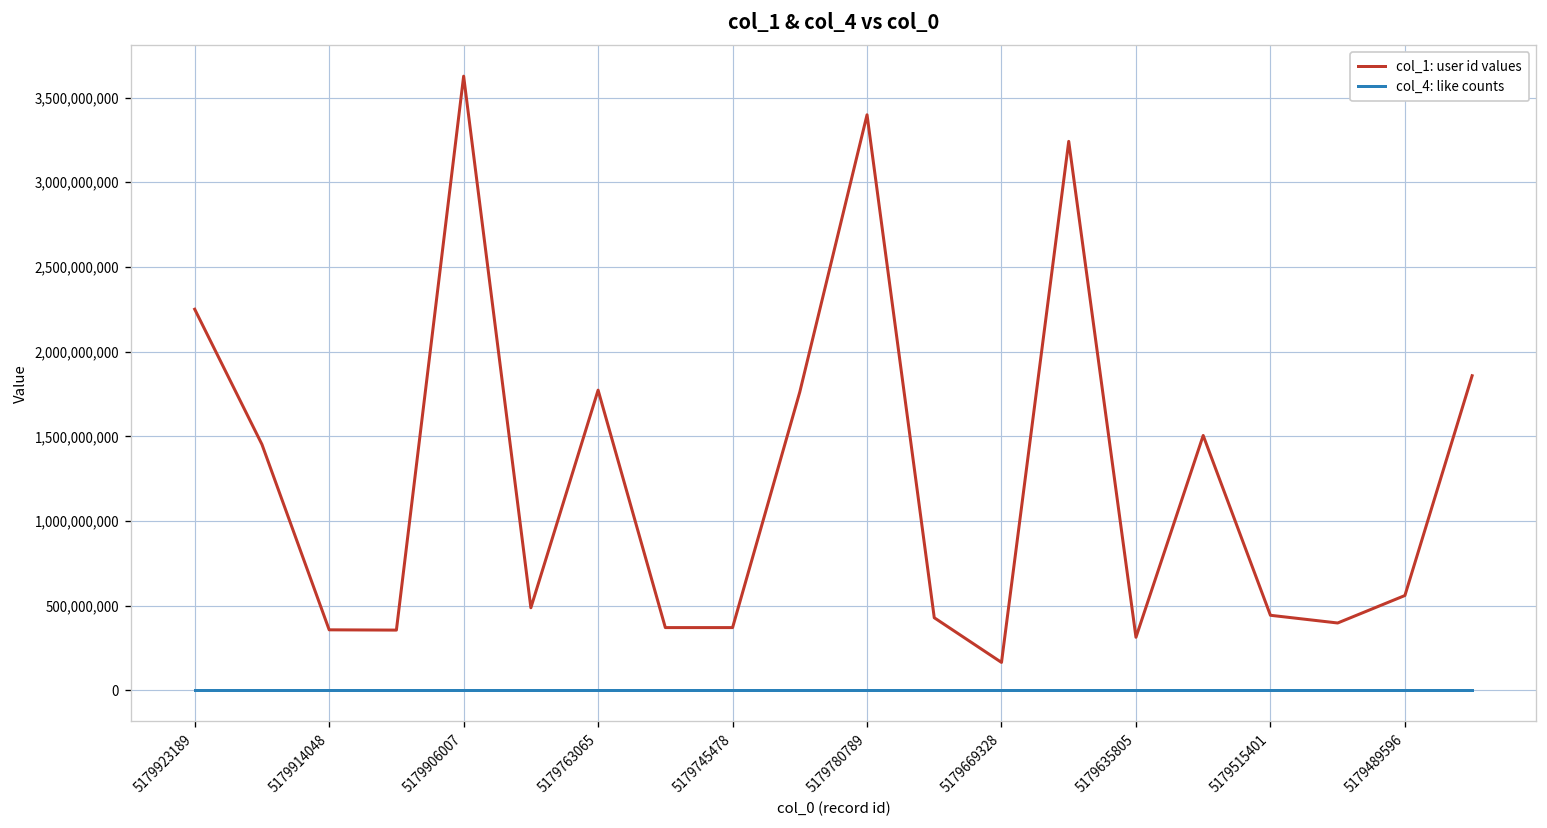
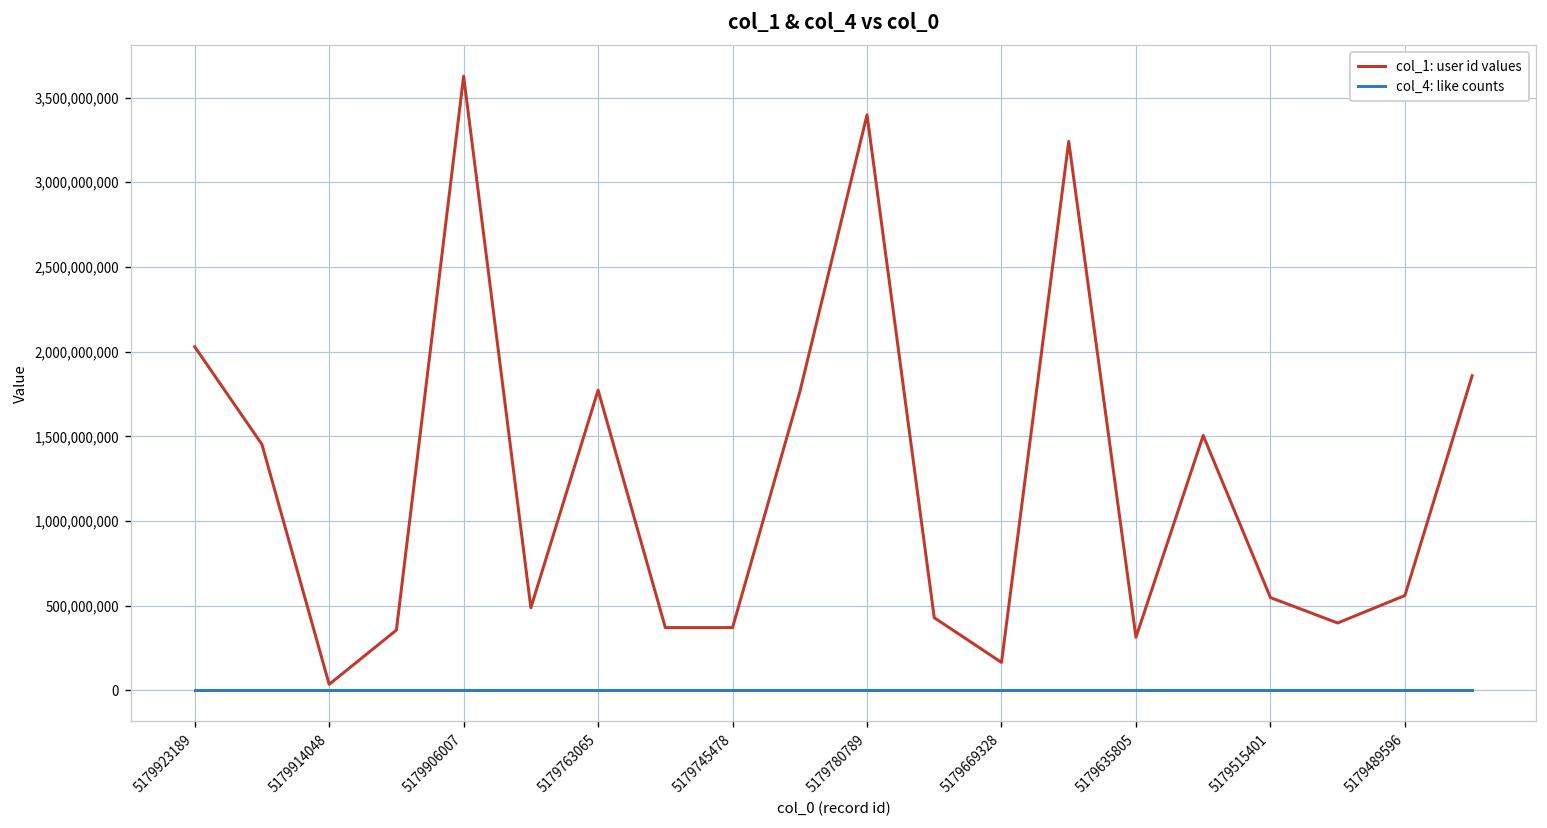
  {
    "col_1: user id values": {
-     "5179923189": "2,250,000,000",
-     "5179914048": "360,000,000",
+     "5179923189": "2,030,000,000",
+     "5179914048": "40,000,000",
      "5179906007": "3,630,000,000",
      "5179763065": "1,770,000,000",
      "5179745478": "370,000,000",
      "5179780789": "3,400,000,000",
      "5179669328": "170,000,000",
      "5179635805": "310,000,000",
-     "5179515401": "440,000,000",
+     "5179515401": "550,000,000",
      "5179489596": "560,000,000"
    },
    "col_4: like counts": {
      "5179923189": "0",
      "5179914048": "0",
      "5179906007": "0",
      "5179763065": "0",
      "5179745478": "0",
      "5179780789": "0",
      "5179669328": "0",
      "5179635805": "0",
      "5179515401": "0",
      "5179489596": "0"
    }
  }
